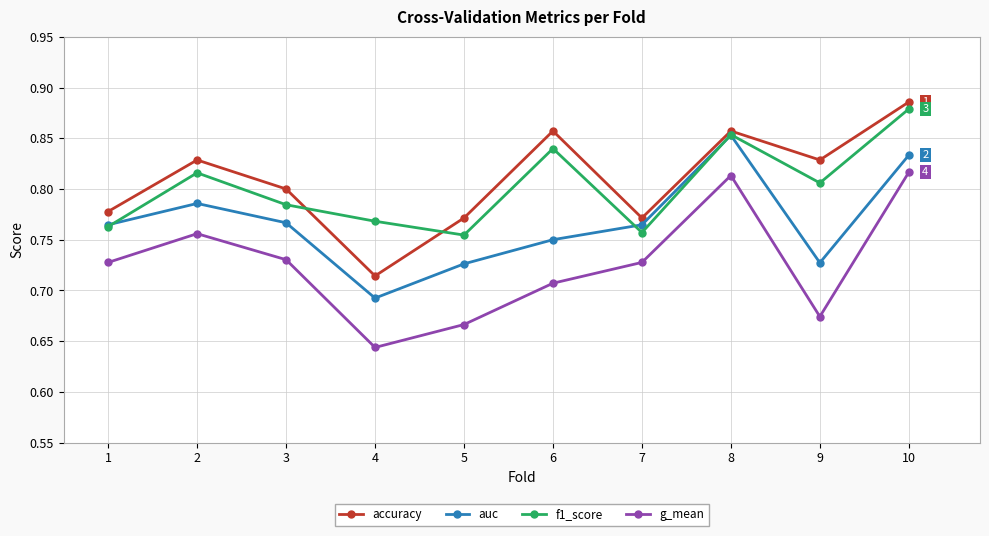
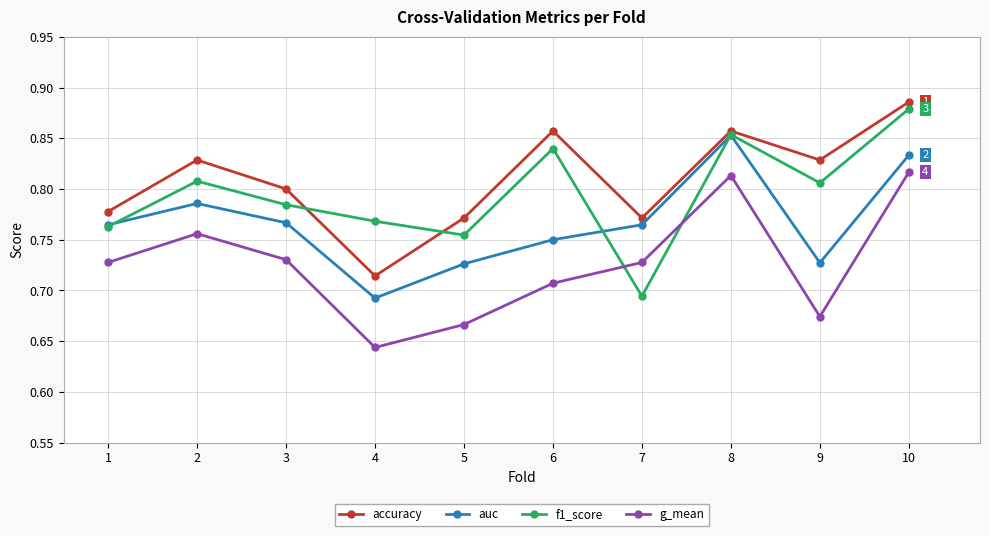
  {
    "accuracy": {
      "1": 0.778,
      "2": 0.829,
      "3": 0.800,
      "4": 0.714,
      "5": 0.771,
      "6": 0.857,
      "7": 0.771,
      "8": 0.857,
      "9": 0.829
    },
    "auc": {
      "2": 0.786,
      "3": 0.767,
      "4": 0.692,
      "5": 0.726,
      "6": 0.750,
      "7": 0.765,
      "9": 0.727
    },
    "f1_score": {
-     "2": 0.816,
+     "2": 0.808,
      "3": 0.784,
      "4": 0.768,
      "5": 0.755,
      "6": 0.840,
-     "7": 0.757,
+     "7": 0.694,
      "9": 0.806
    },
    "g_mean": {
      "1": 0.728,
      "2": 0.756,
      "3": 0.730,
      "4": 0.644,
      "5": 0.666,
      "6": 0.707,
      "7": 0.728,
      "8": 0.813,
      "9": 0.674
    }
  }
